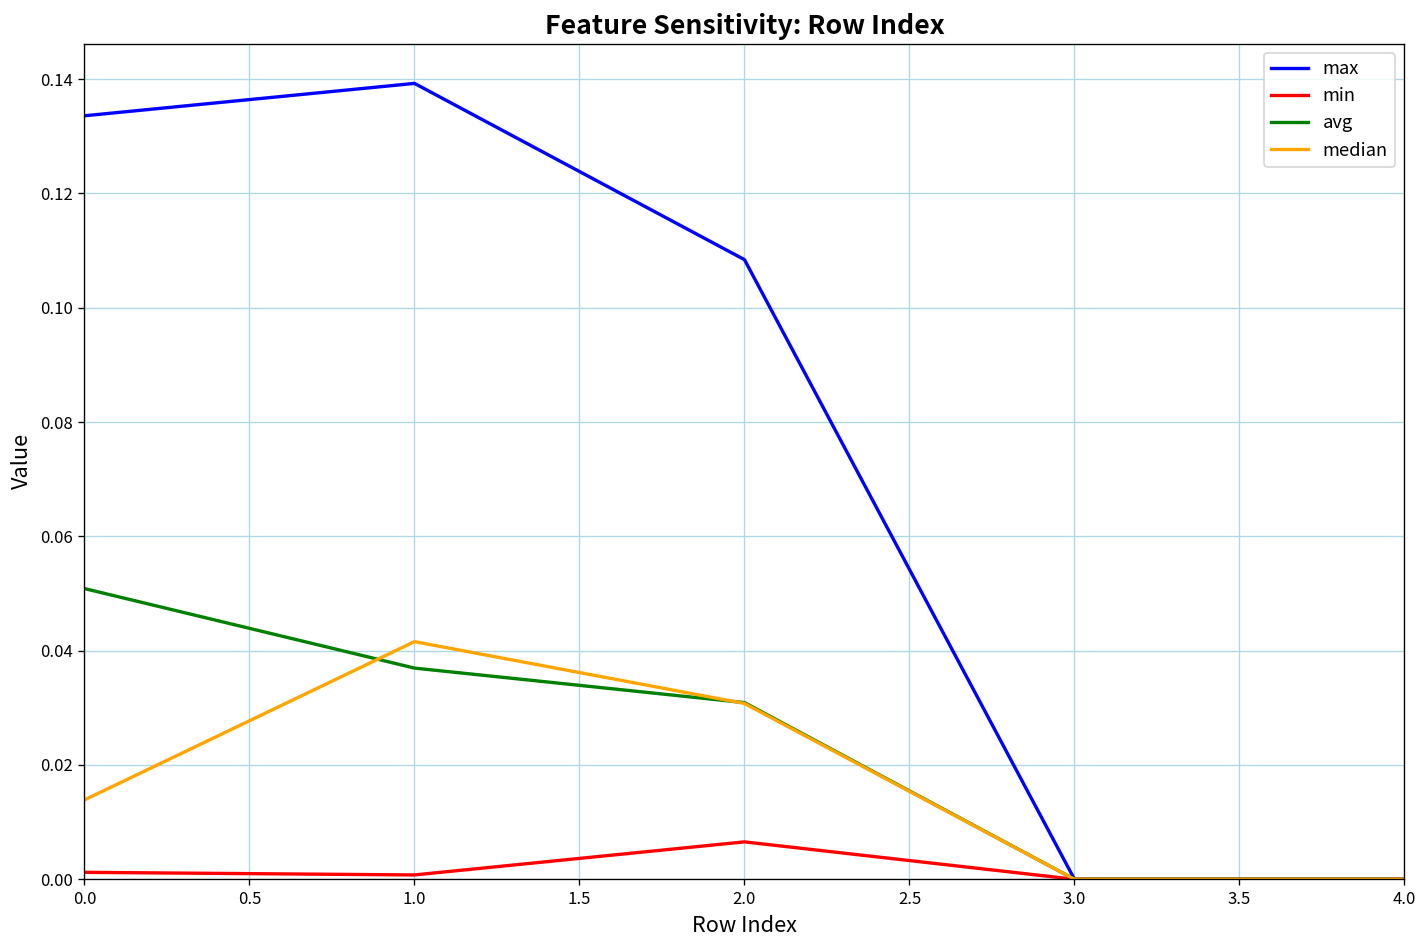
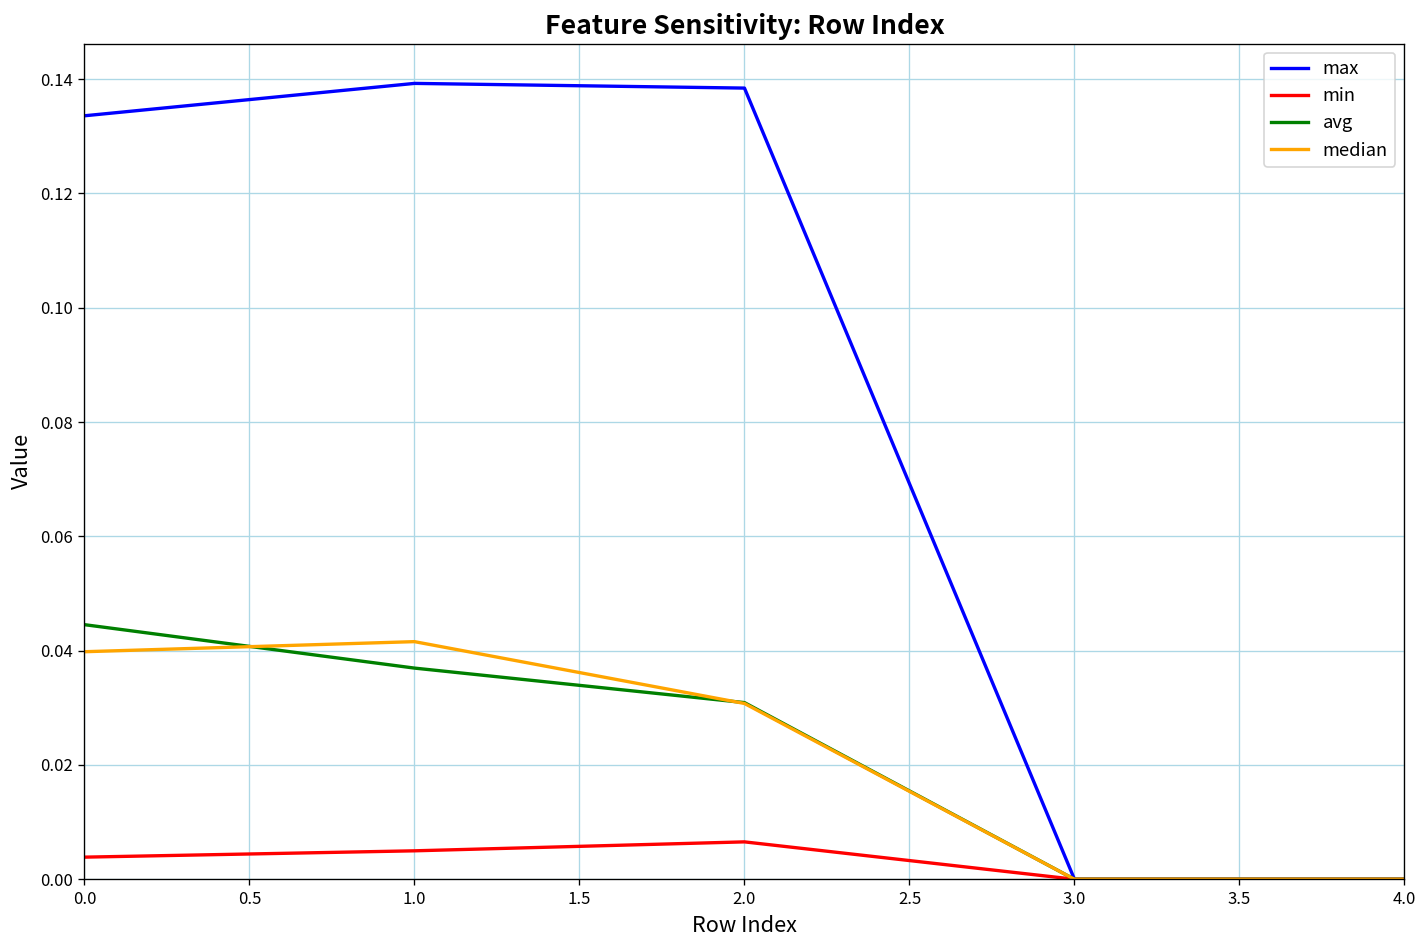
  {
    "max": {
      "0.0": 0.134,
      "1.0": 0.139,
-     "2.0": 0.108
+     "2.0": 0.138
    },
    "min": {
-     "0.0": 0.001,
-     "1.0": 0.001,
+     "0.0": 0.004,
+     "1.0": 0.005,
      "2.0": 0.007
    },
    "avg": {
-     "0.0": 0.051,
+     "0.0": 0.045,
      "1.0": 0.037
    },
    "median": {
-     "0.0": 0.014,
+     "0.0": 0.040,
      "1.0": 0.042
    }
  }
